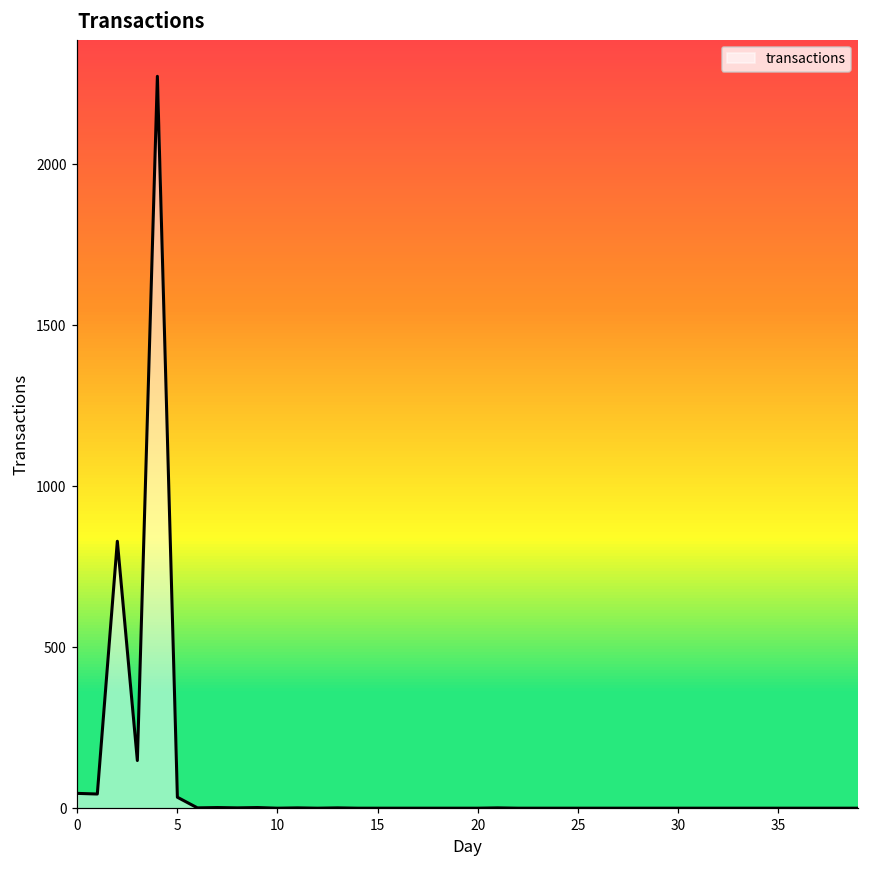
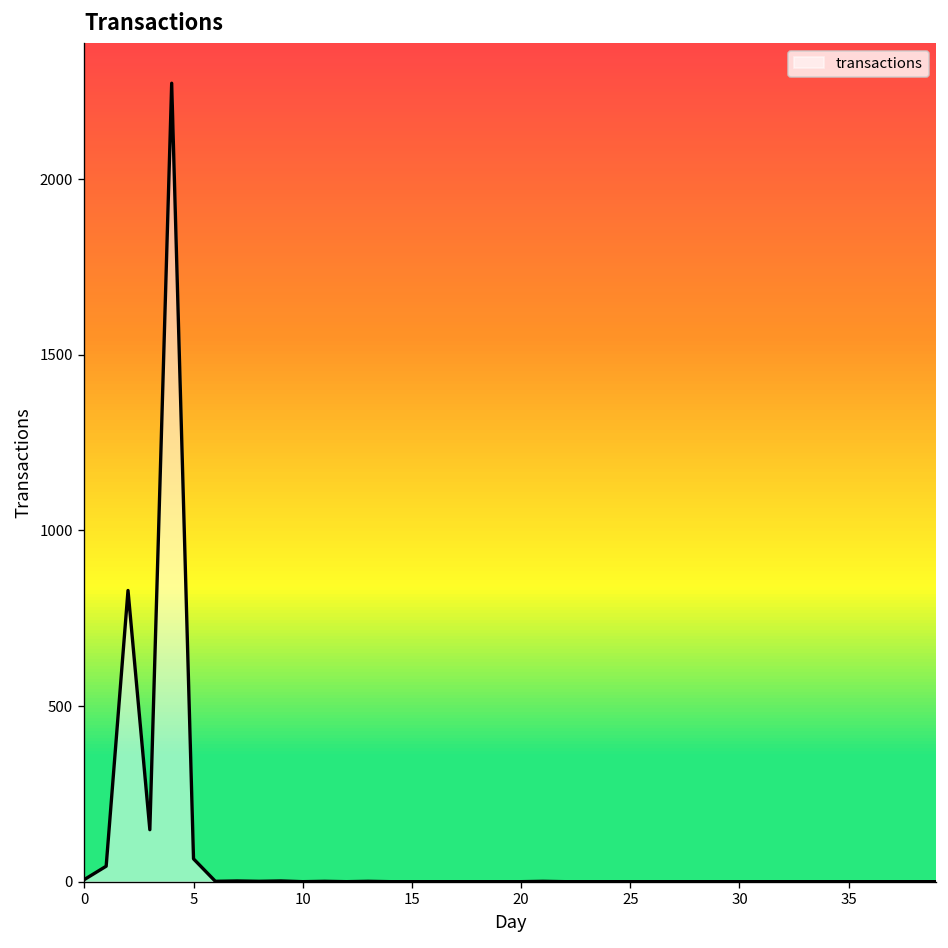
  {
-   "0": 50,
-   "5": 30,
+   "0": 10,
+   "5": 70,
    "10": 0,
    "15": 0,
    "20": 0,
    "25": 0,
    "30": 0,
    "35": 0
  }
